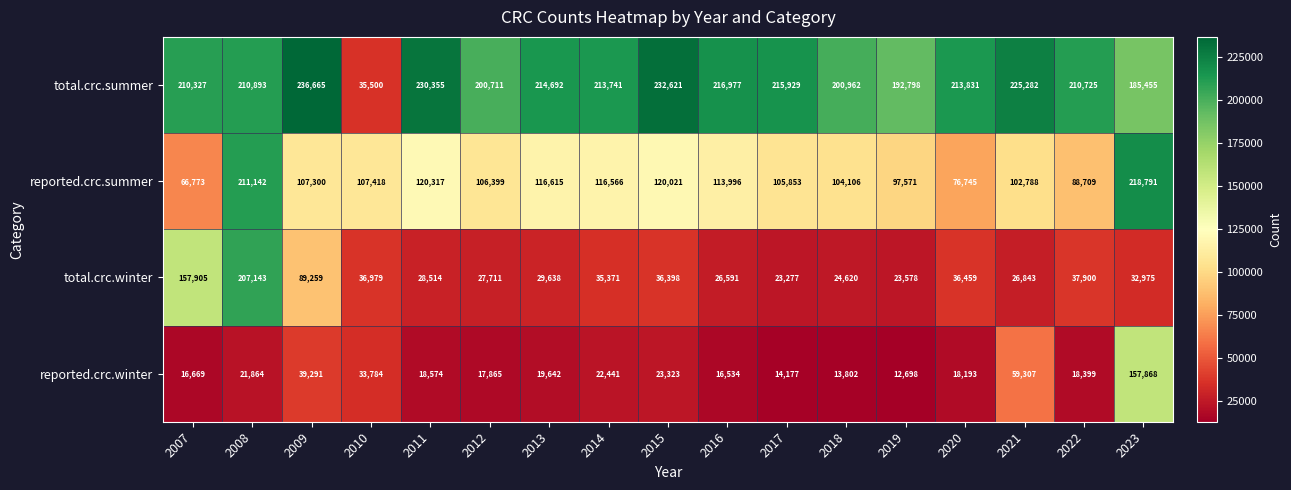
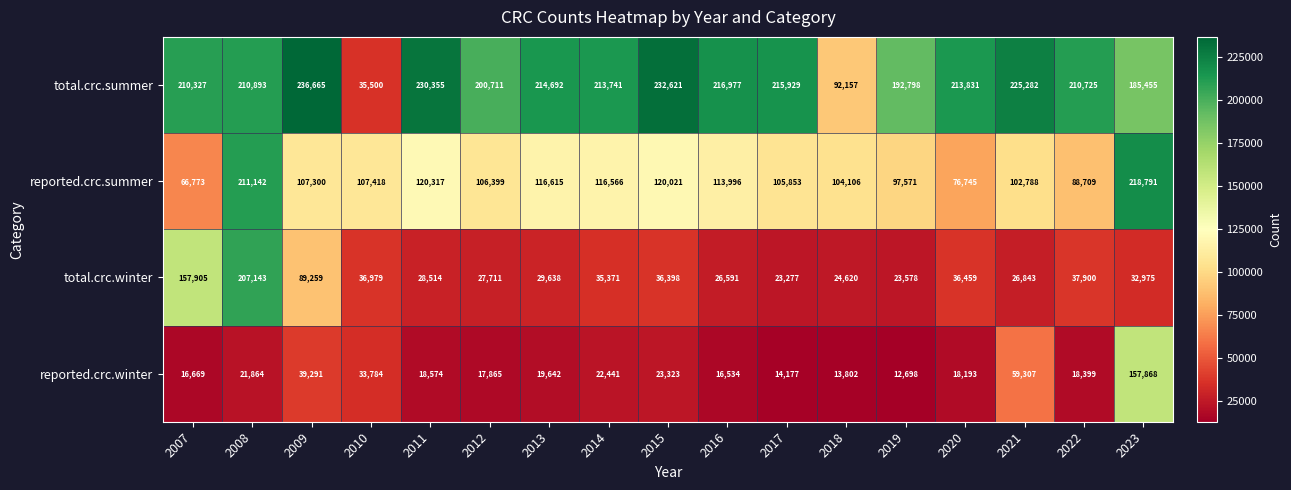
  {
    "total.crc.summer": {
      "2007": "210,327",
      "2008": "210,893",
      "2009": "236,665",
      "2010": "35,500",
      "2011": "230,355",
      "2012": "200,711",
      "2013": "214,692",
      "2014": "213,741",
      "2015": "232,621",
      "2016": "216,977",
      "2017": "215,929",
-     "2018": "200,962",
+     "2018": "92,157",
      "2019": "192,798",
      "2020": "213,831",
      "2021": "225,282",
      "2022": "210,725",
      "2023": "185,455"
    },
    "reported.crc.summer": {
      "2007": "66,773",
      "2008": "211,142",
      "2009": "107,300",
      "2010": "107,418",
      "2011": "120,317",
      "2012": "106,399",
      "2013": "116,615",
      "2014": "116,566",
      "2015": "120,021",
      "2016": "113,996",
      "2017": "105,853",
      "2018": "104,106",
      "2019": "97,571",
      "2020": "76,745",
      "2021": "102,788",
      "2022": "88,709",
      "2023": "218,791"
    },
    "total.crc.winter": {
      "2007": "157,905",
      "2008": "207,143",
      "2009": "89,259",
      "2010": "36,979",
      "2011": "28,514",
      "2012": "27,711",
      "2013": "29,638",
      "2014": "35,371",
      "2015": "36,398",
      "2016": "26,591",
      "2017": "23,277",
      "2018": "24,620",
      "2019": "23,578",
      "2020": "36,459",
      "2021": "26,843",
      "2022": "37,900",
      "2023": "32,975"
    },
    "reported.crc.winter": {
      "2007": "16,669",
      "2008": "21,864",
      "2009": "39,291",
      "2010": "33,784",
      "2011": "18,574",
      "2012": "17,865",
      "2013": "19,642",
      "2014": "22,441",
      "2015": "23,323",
      "2016": "16,534",
      "2017": "14,177",
      "2018": "13,802",
      "2019": "12,698",
      "2020": "18,193",
      "2021": "59,307",
      "2022": "18,399",
      "2023": "157,868"
    }
  }
